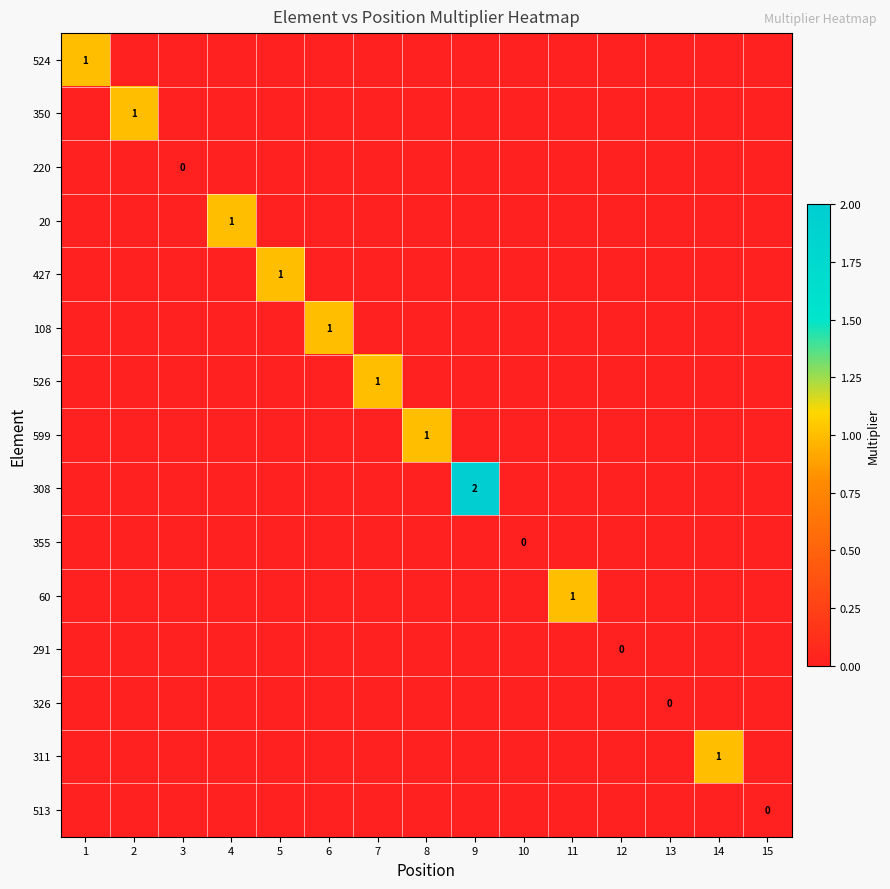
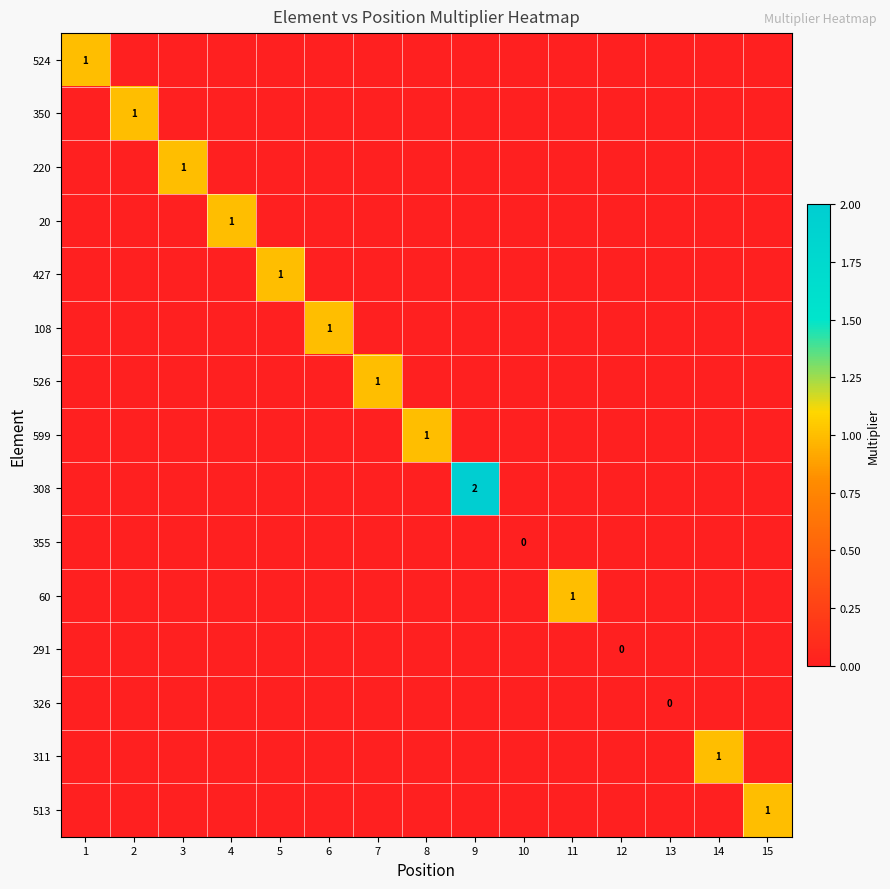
  {
    "524": {
      "1": 1
    },
    "350": {
      "2": 1
    },
    "220": {
-     "3": 0
+     "3": 1
    },
    "20": {
      "4": 1
    },
    "427": {
      "5": 1
    },
    "108": {
      "6": 1
    },
    "526": {
      "7": 1
    },
    "599": {
      "8": 1
    },
    "308": {
      "9": 2
    },
    "355": {
      "10": 0
    },
    "60": {
      "11": 1
    },
    "291": {
      "12": 0
    },
    "326": {
      "13": 0
    },
    "311": {
      "14": 1
    },
    "513": {
-     "15": 0
+     "15": 1
    }
  }
